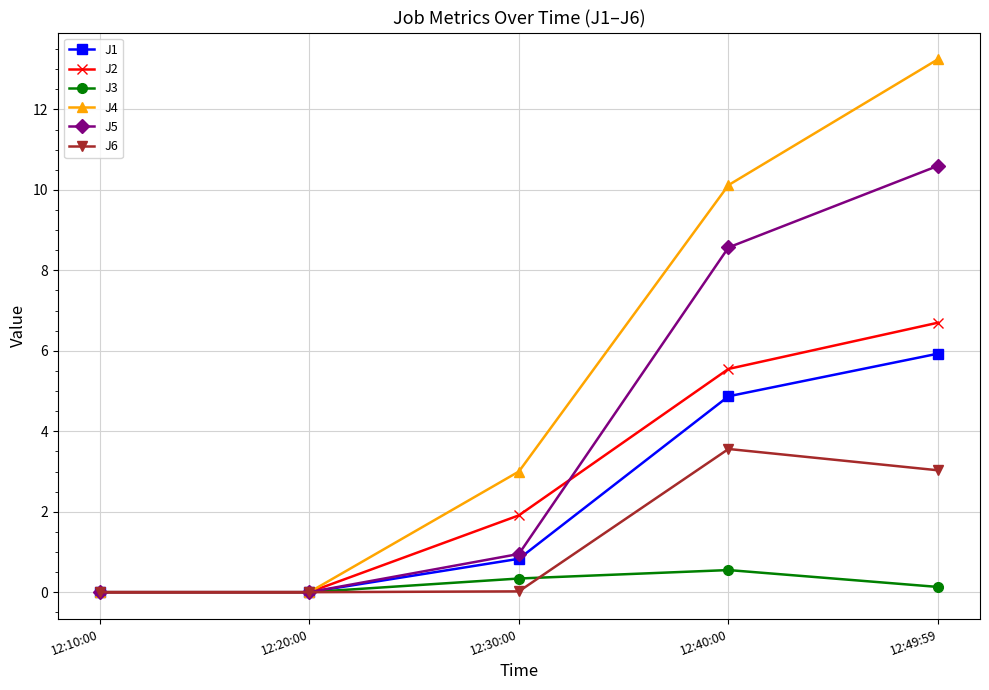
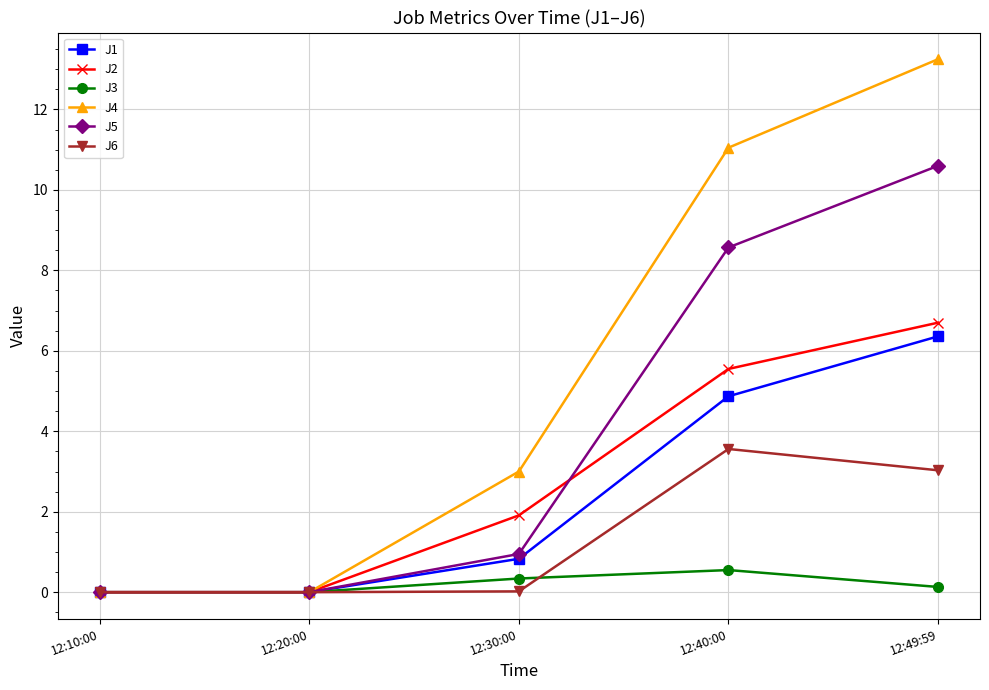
  {
    "J1": {
      "12:30:00": 0.8,
      "12:40:00": 4.9,
-     "12:49:59": 5.9
+     "12:49:59": 6.4
    },
    "J2": {
      "12:30:00": 1.9,
      "12:40:00": 5.6,
      "12:49:59": 6.7
    },
    "J3": {
      "12:30:00": 0.3,
      "12:40:00": 0.6,
      "12:49:59": 0.1
    },
    "J4": {
      "12:30:00": 3.0,
-     "12:40:00": 10.1,
+     "12:40:00": 11.1,
      "12:49:59": 13.3
    },
    "J5": {
      "12:30:00": 1.0,
      "12:40:00": 8.6,
      "12:49:59": 10.6
    },
    "J6": {
      "12:30:00": 0.0,
      "12:40:00": 3.6,
      "12:49:59": 3.0
    }
  }
